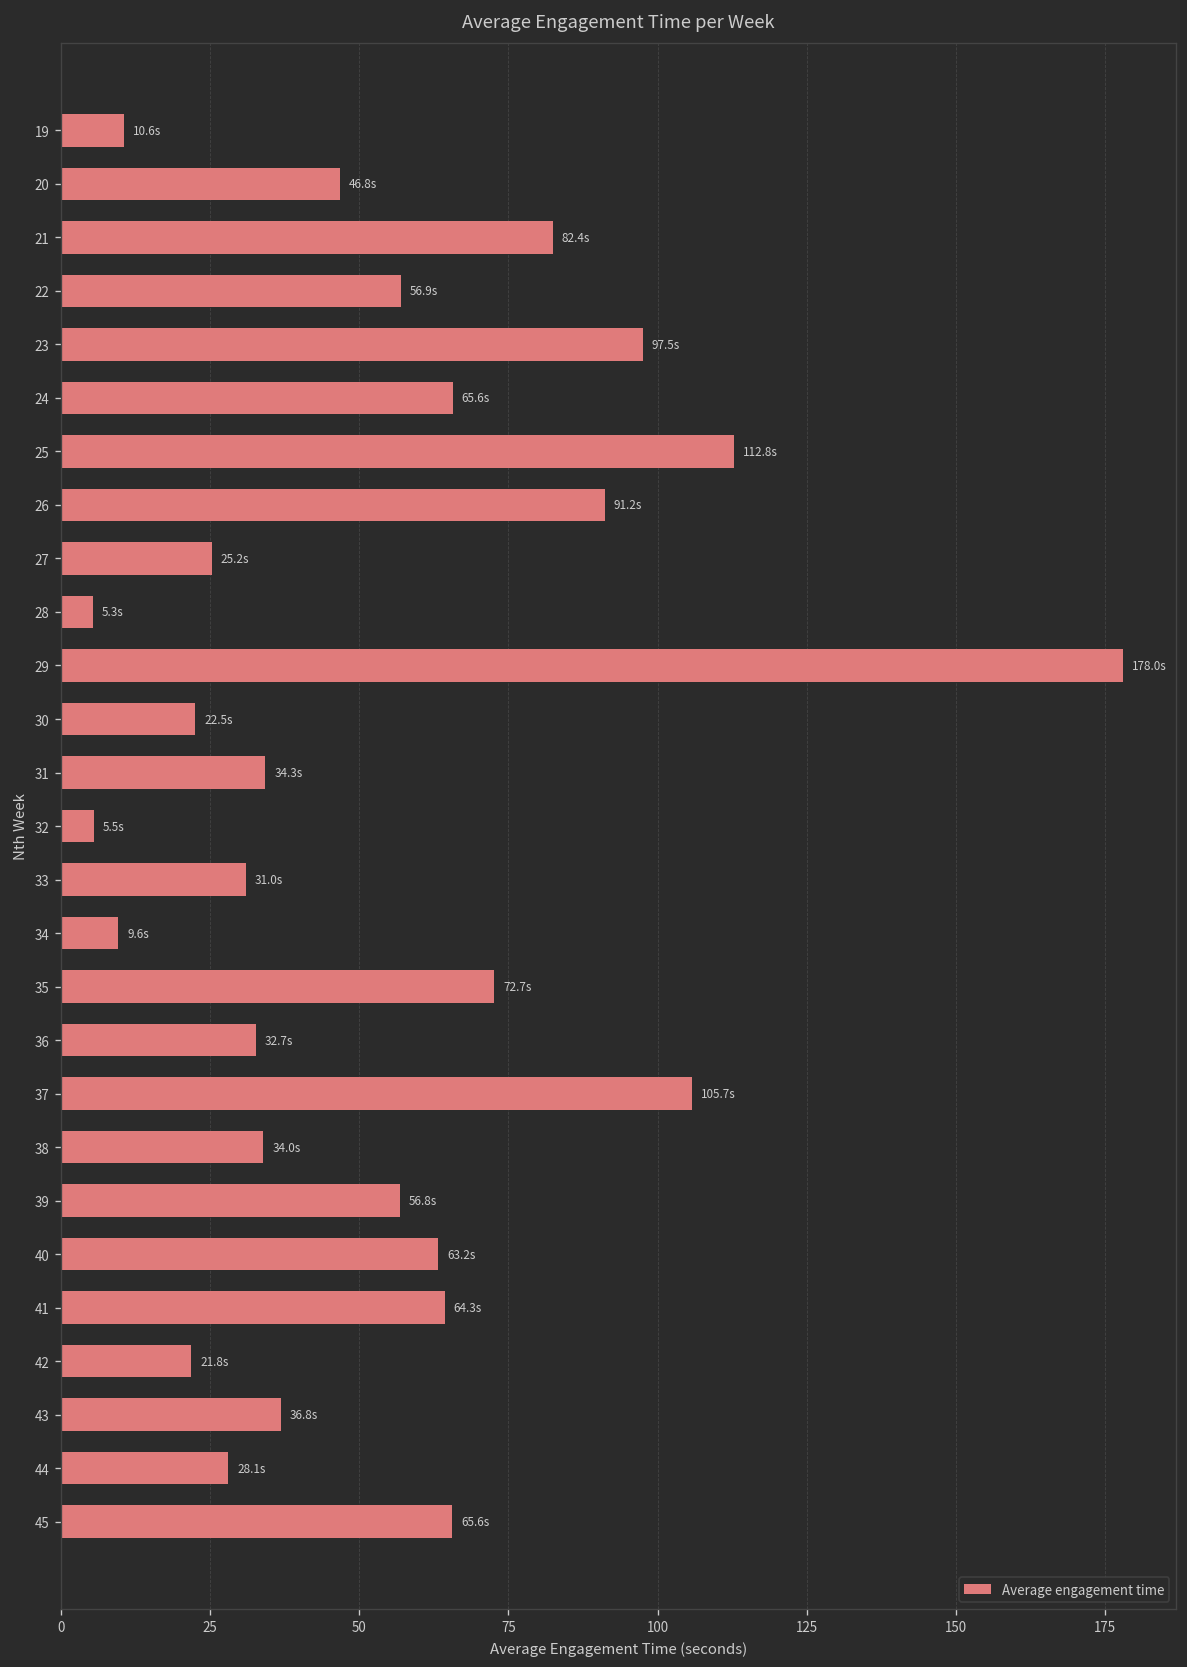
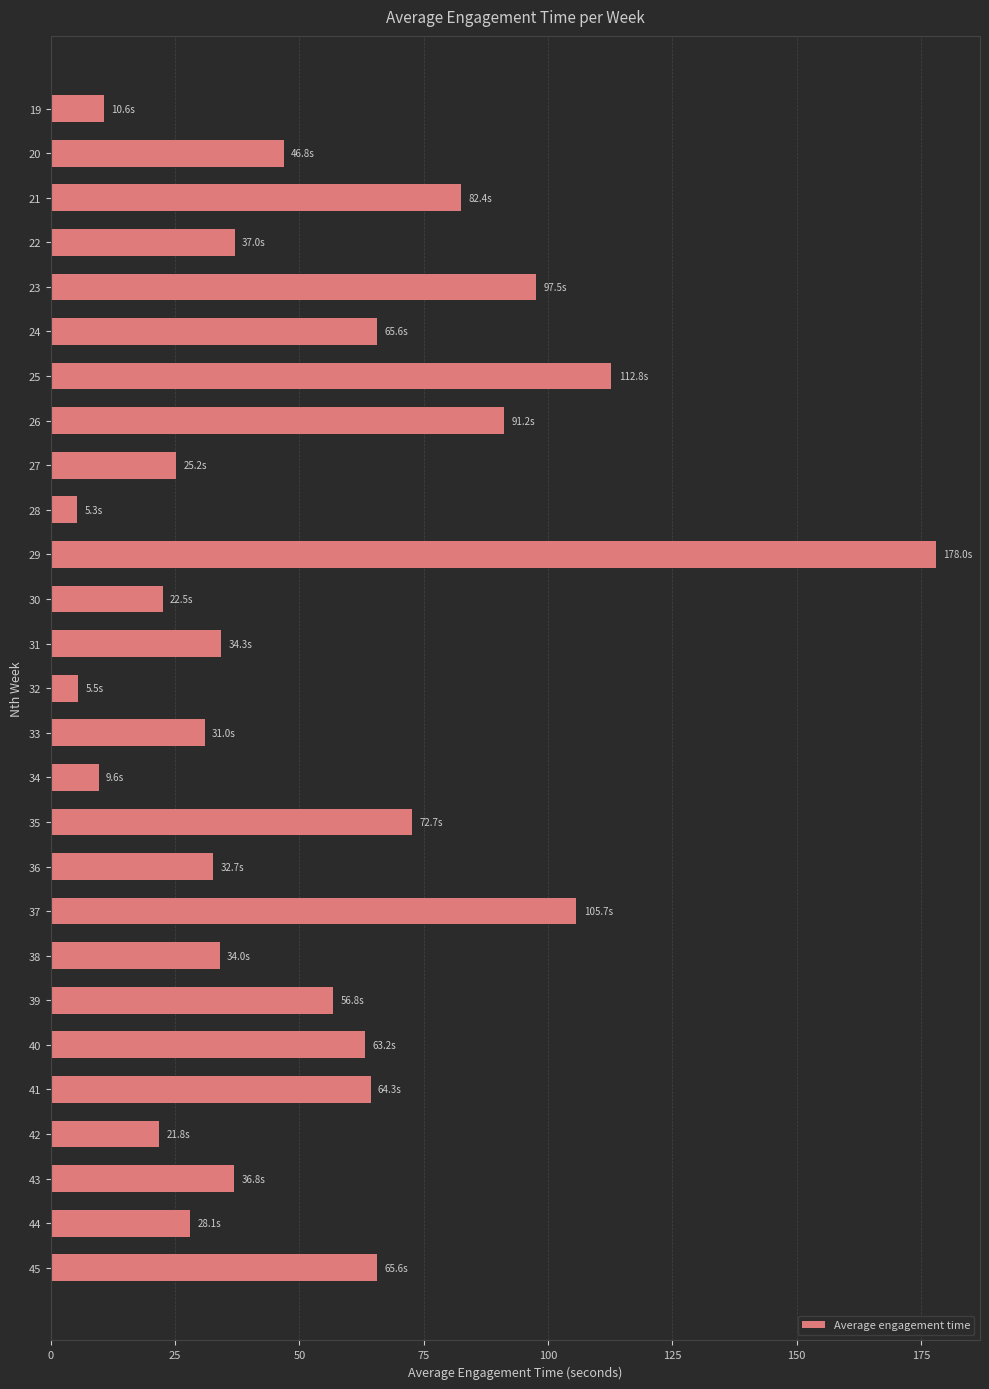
  {
    "19": "10.6s",
    "20": "46.8s",
    "21": "82.4s",
-   "22": "56.9s",
+   "22": "37.0s",
    "23": "97.5s",
    "24": "65.6s",
    "25": "112.8s",
    "26": "91.2s",
    "27": "25.2s",
    "28": "5.3s",
    "29": "178.0s",
    "30": "22.5s",
    "31": "34.3s",
    "32": "5.5s",
    "33": "31.0s",
    "34": "9.6s",
    "35": "72.7s",
    "36": "32.7s",
    "37": "105.7s",
    "38": "34.0s",
    "39": "56.8s",
    "40": "63.2s",
    "41": "64.3s",
    "42": "21.8s",
    "43": "36.8s",
    "44": "28.1s",
    "45": "65.6s"
  }
